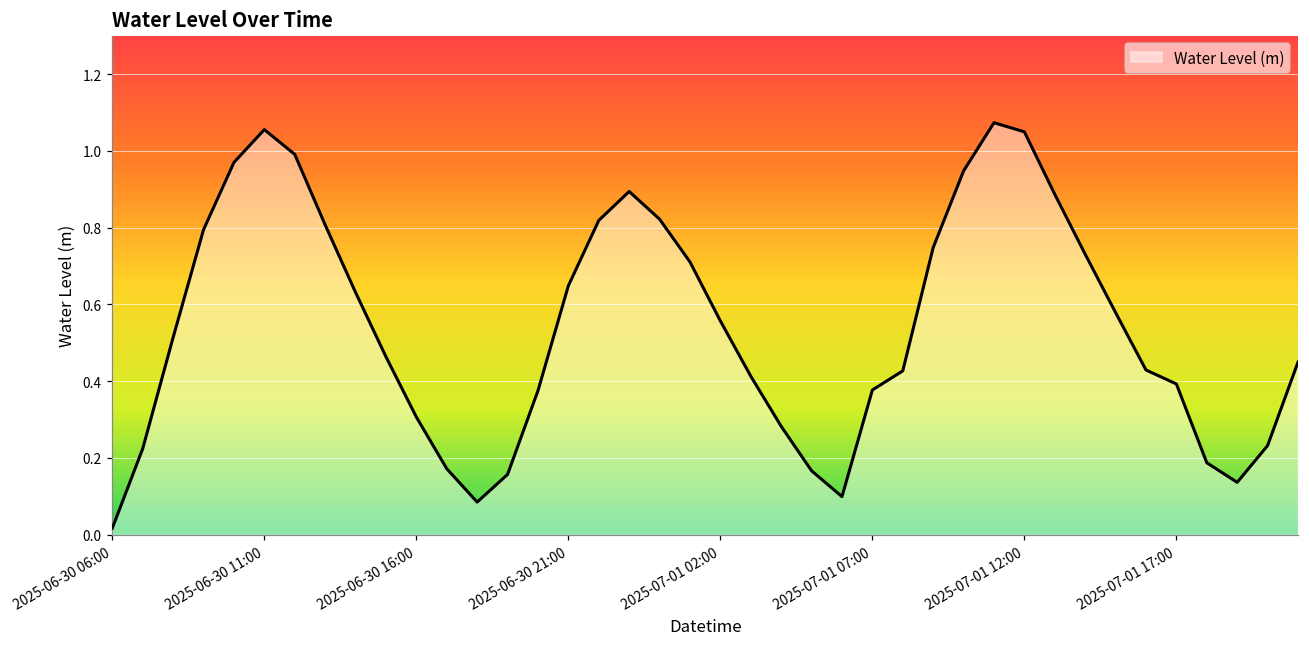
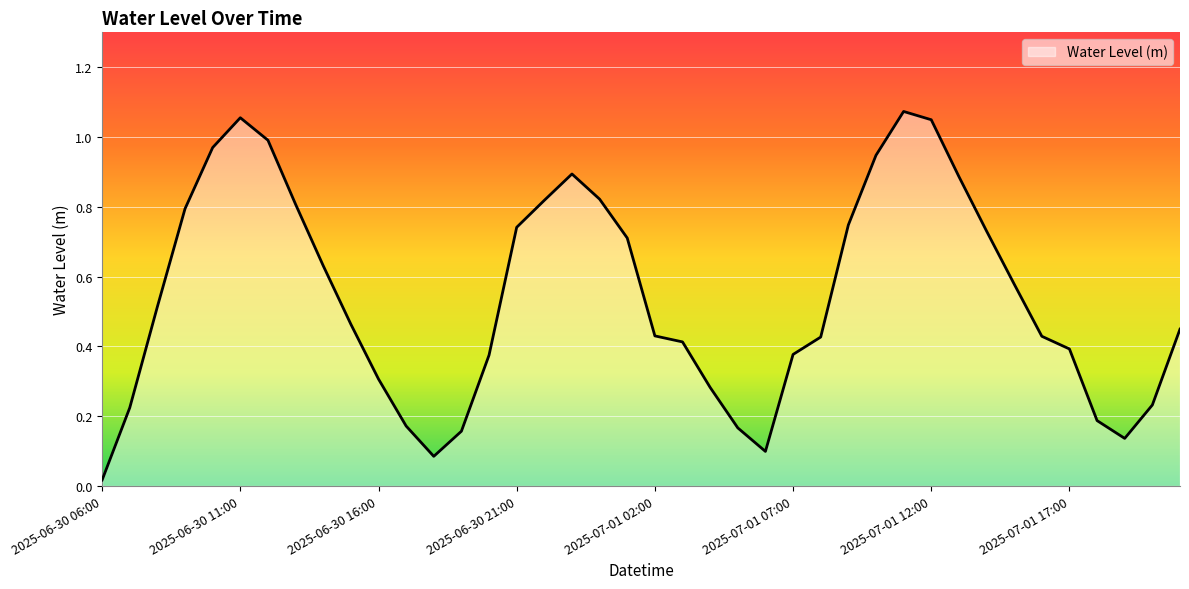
  {
    "2025-06-30 06:00": 0.02,
    "2025-06-30 11:00": 1.06,
    "2025-06-30 16:00": 0.31,
-   "2025-06-30 21:00": 0.65,
-   "2025-07-01 02:00": 0.56,
+   "2025-06-30 21:00": 0.74,
+   "2025-07-01 02:00": 0.43,
    "2025-07-01 07:00": 0.38,
    "2025-07-01 12:00": 1.05,
    "2025-07-01 17:00": 0.39
  }
